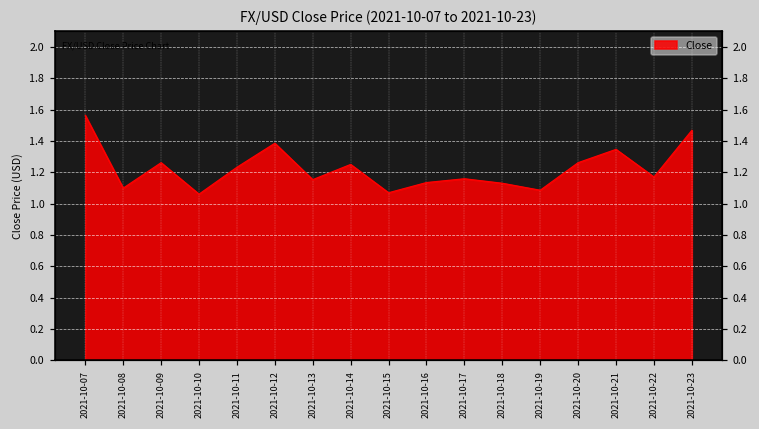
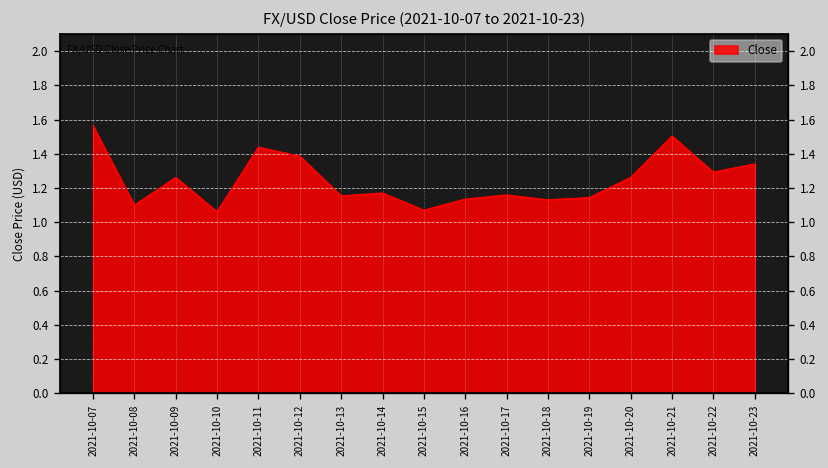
  {
    "2021-10-07": 1.56,
    "2021-10-08": 1.10,
    "2021-10-09": 1.26,
    "2021-10-10": 1.06,
-   "2021-10-11": 1.23,
+   "2021-10-11": 1.44,
    "2021-10-12": 1.39,
    "2021-10-13": 1.15,
-   "2021-10-14": 1.25,
+   "2021-10-14": 1.17,
    "2021-10-15": 1.07,
    "2021-10-16": 1.13,
    "2021-10-17": 1.16,
    "2021-10-18": 1.13,
-   "2021-10-19": 1.09,
+   "2021-10-19": 1.14,
    "2021-10-20": 1.26,
-   "2021-10-21": 1.35,
-   "2021-10-22": 1.17,
-   "2021-10-23": 1.47
+   "2021-10-21": 1.50,
+   "2021-10-22": 1.29,
+   "2021-10-23": 1.34
  }
